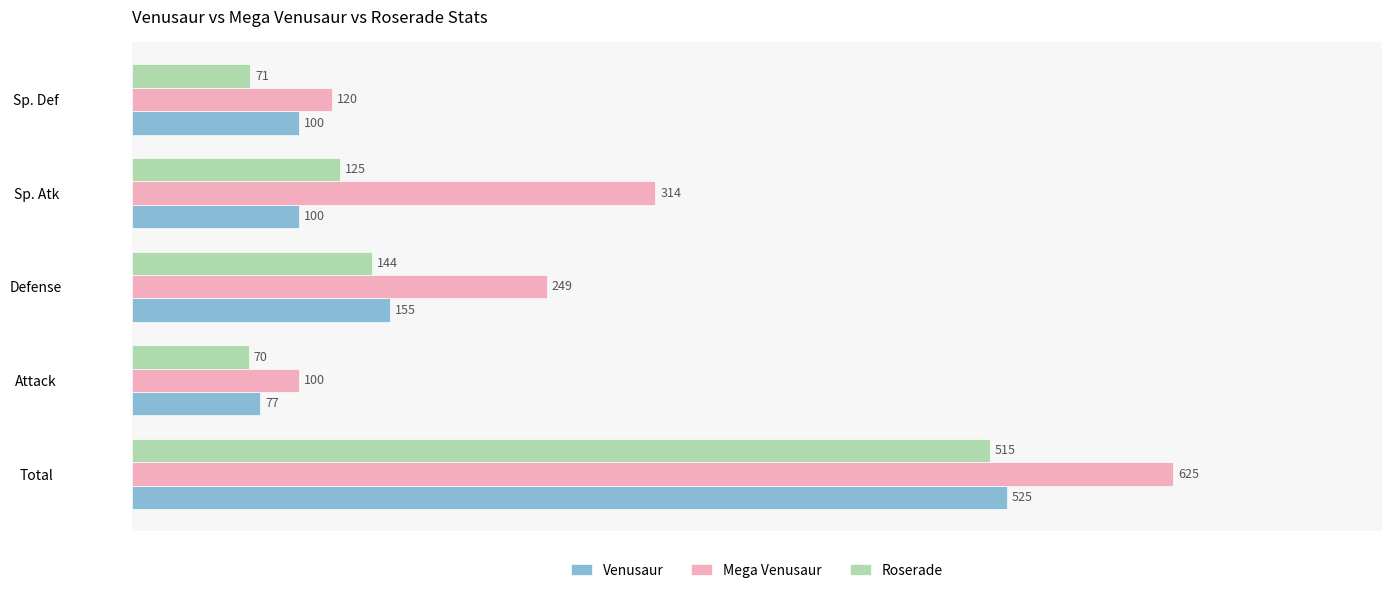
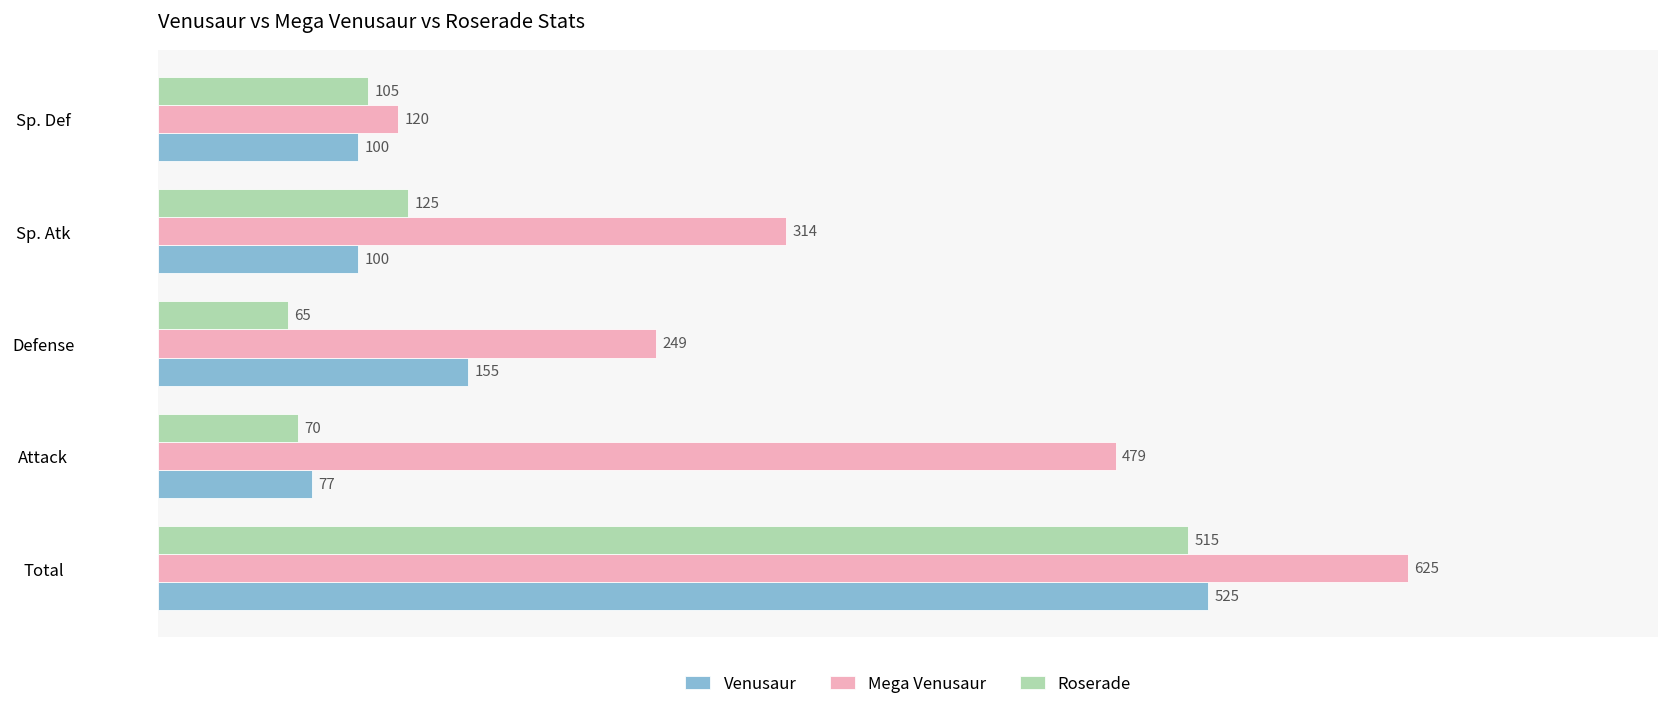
  {
    "Venusaur": {
      "Sp. Def": 100,
      "Sp. Atk": 100,
      "Defense": 155,
      "Attack": 77,
      "Total": 525
    },
    "Mega Venusaur": {
      "Sp. Def": 120,
      "Sp. Atk": 314,
      "Defense": 249,
-     "Attack": 100,
+     "Attack": 479,
      "Total": 625
    },
    "Roserade": {
-     "Sp. Def": 71,
+     "Sp. Def": 105,
      "Sp. Atk": 125,
-     "Defense": 144,
+     "Defense": 65,
      "Attack": 70,
      "Total": 515
    }
  }
